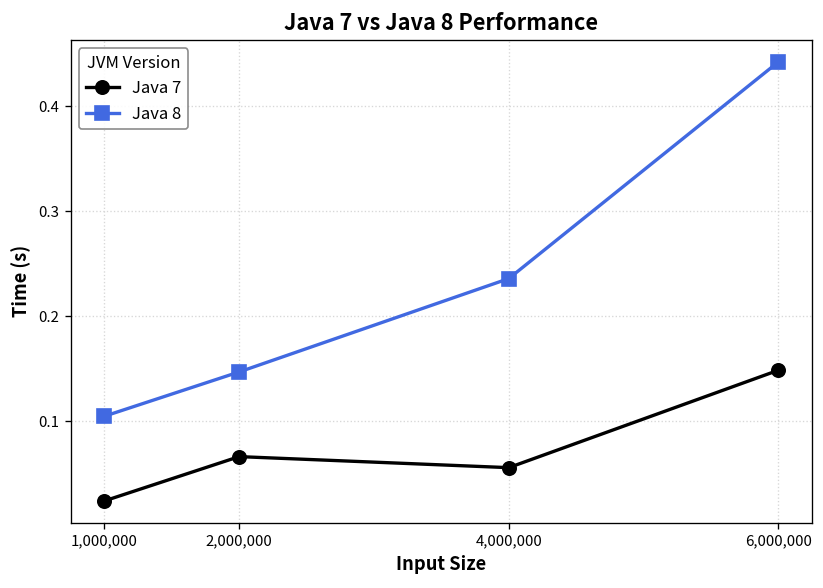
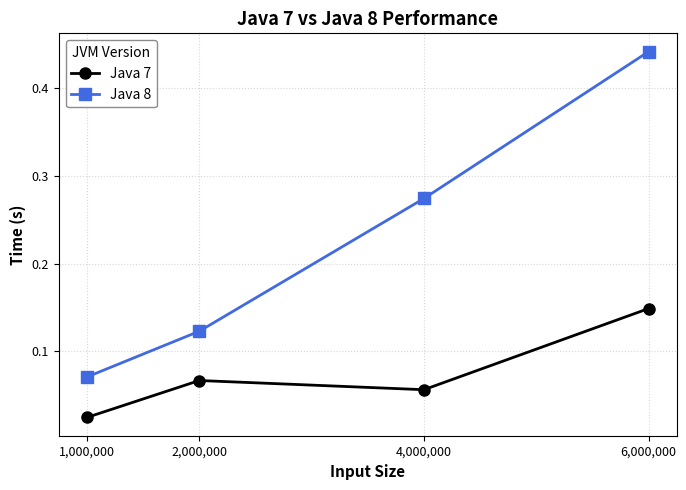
  {
    "Java 7": {
      "1,000,000": 0.02,
      "2,000,000": 0.07,
      "4,000,000": 0.06,
      "6,000,000": 0.15
    },
    "Java 8": {
-     "1,000,000": 0.11,
-     "2,000,000": 0.15,
-     "4,000,000": 0.24,
+     "1,000,000": 0.07,
+     "2,000,000": 0.12,
+     "4,000,000": 0.27,
      "6,000,000": 0.44
    }
  }
